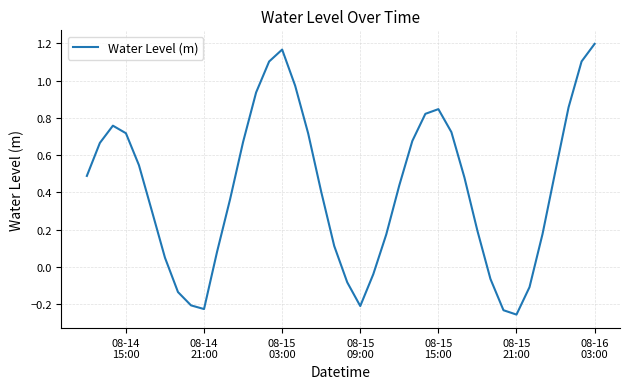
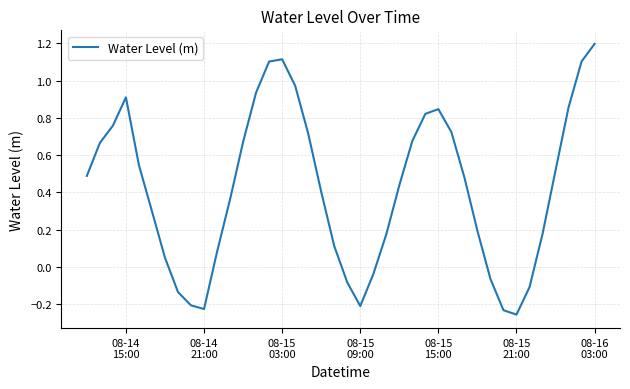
  {
-   "08-14 15:00": 0.72,
+   "08-14 15:00": 0.91,
    "08-14 21:00": -0.23,
-   "08-15 03:00": 1.17,
+   "08-15 03:00": 1.11,
    "08-15 09:00": -0.21,
    "08-15 15:00": 0.85,
    "08-15 21:00": -0.26,
    "08-16 03:00": 1.20
  }
